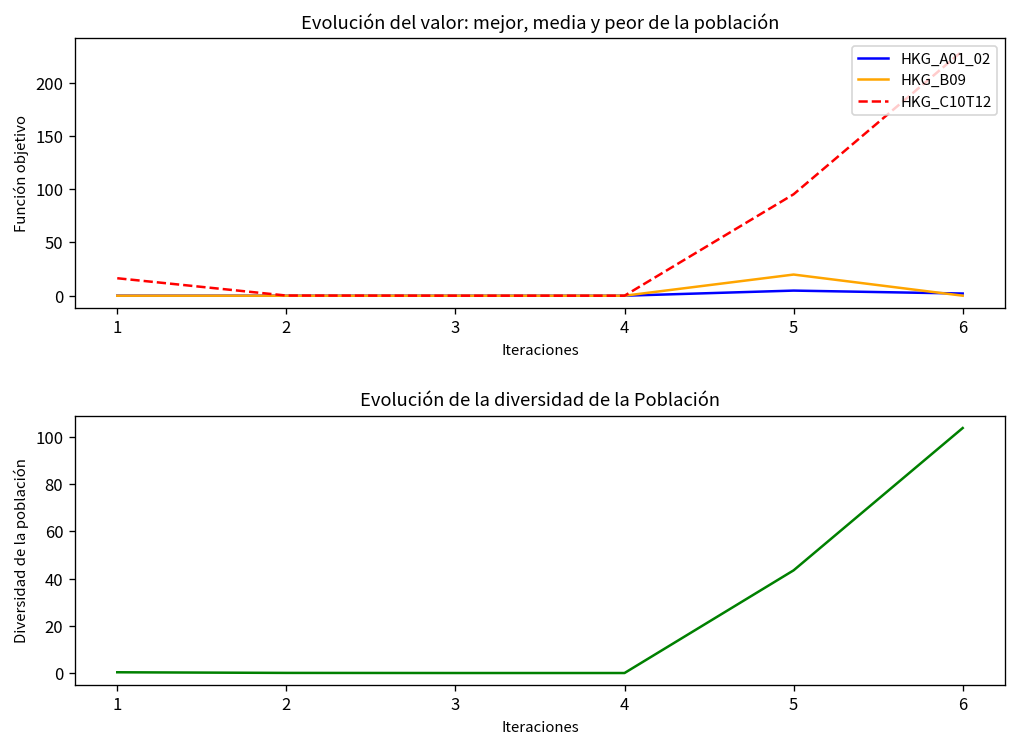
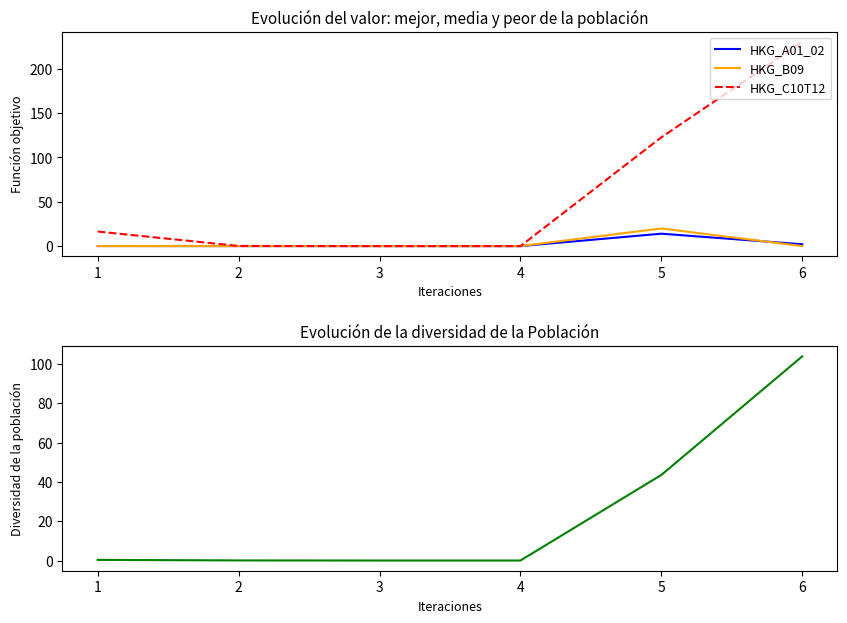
  {
    "Evolución del valor: mejor, media y peor de la población": {
      "HKG_A01_02": {
-       "5": 0
+       "5": 10
      },
      "HKG_B09": {
        "5": 20
      },
      "HKG_C10T12": {
        "1": 20,
-       "5": 100
+       "5": 120
      }
    },
    "Evolución de la diversidad de la Población": {
      "1": 0,
      "2": 0,
      "3": 0,
      "4": 0,
      "5": 44,
      "6": 104
    }
  }
